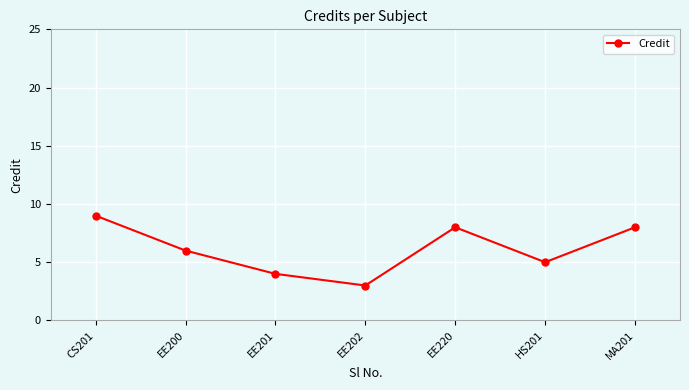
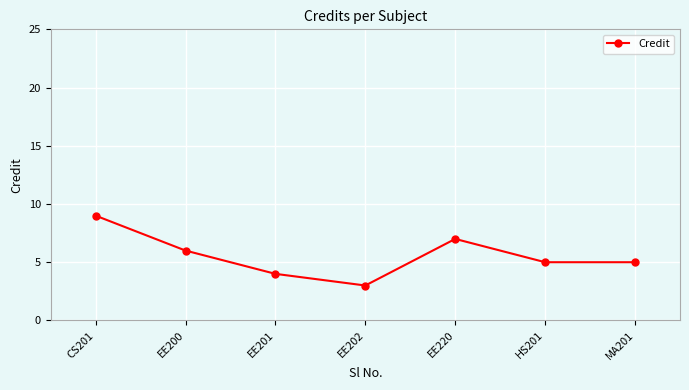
  {
    "CS201": 9,
    "EE200": 6,
    "EE201": 4,
    "EE202": 3,
-   "EE220": 8,
+   "EE220": 7,
    "HS201": 5,
-   "MA201": 8
+   "MA201": 5
  }
